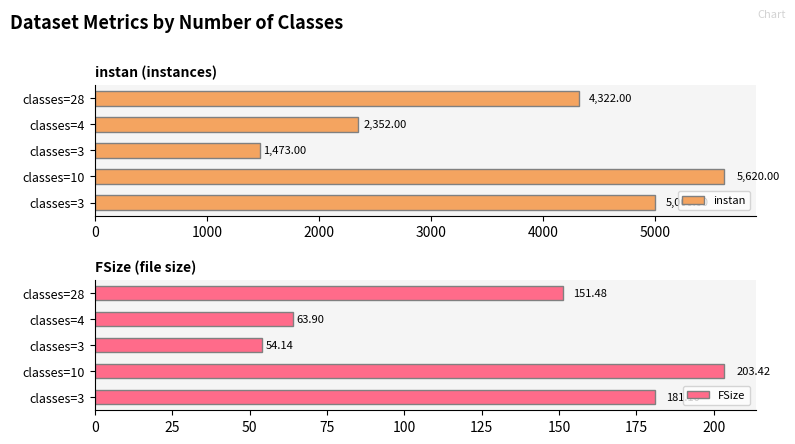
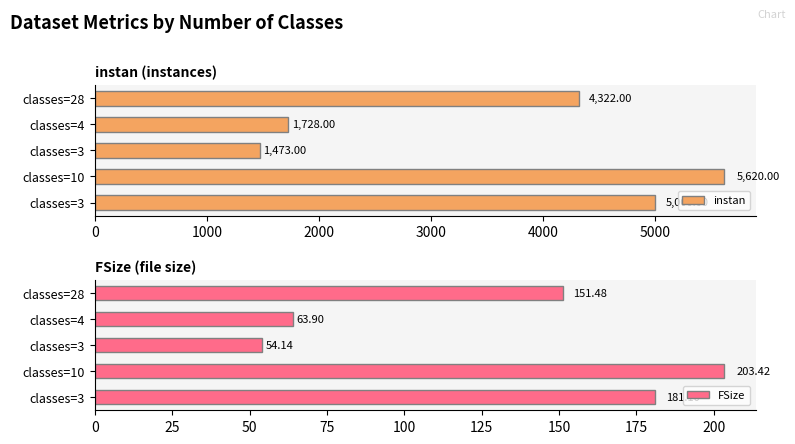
  {
    "instan (instances)": {
      "classes=28": "4,322.00",
-     "classes=4": "2,352.00",
+     "classes=4": "1,728.00",
      "classes=10": "5,620.00"
    },
    "FSize (file size)": {
      "classes=28": "151.48",
      "classes=4": "63.90",
      "classes=10": "203.42"
    }
  }
